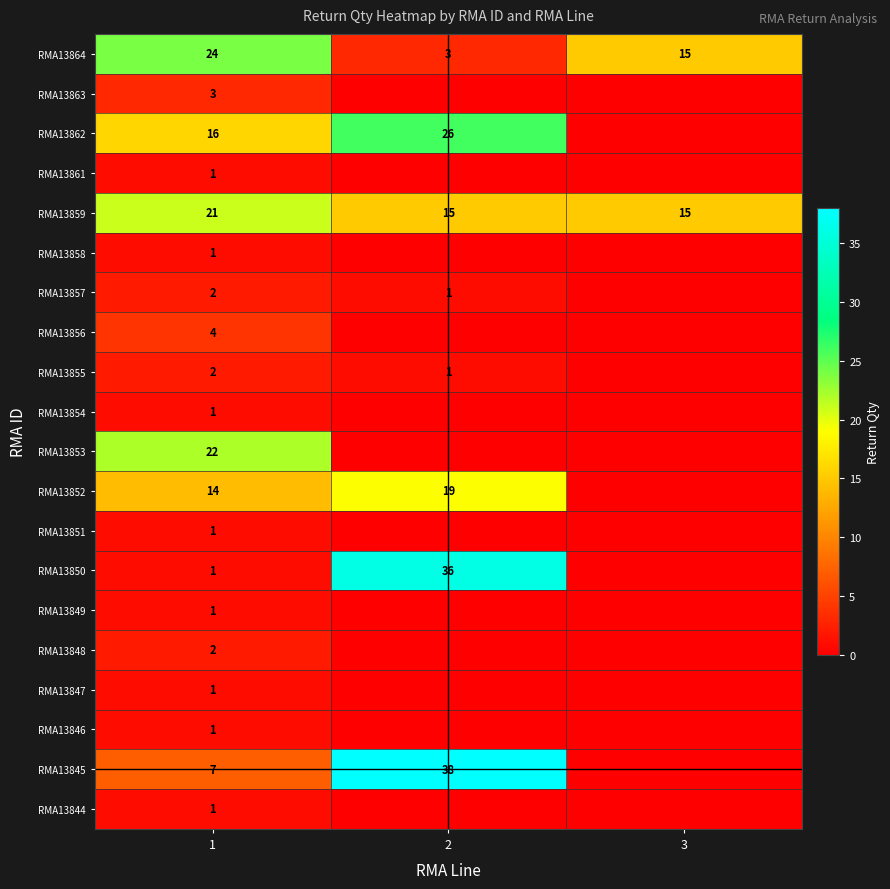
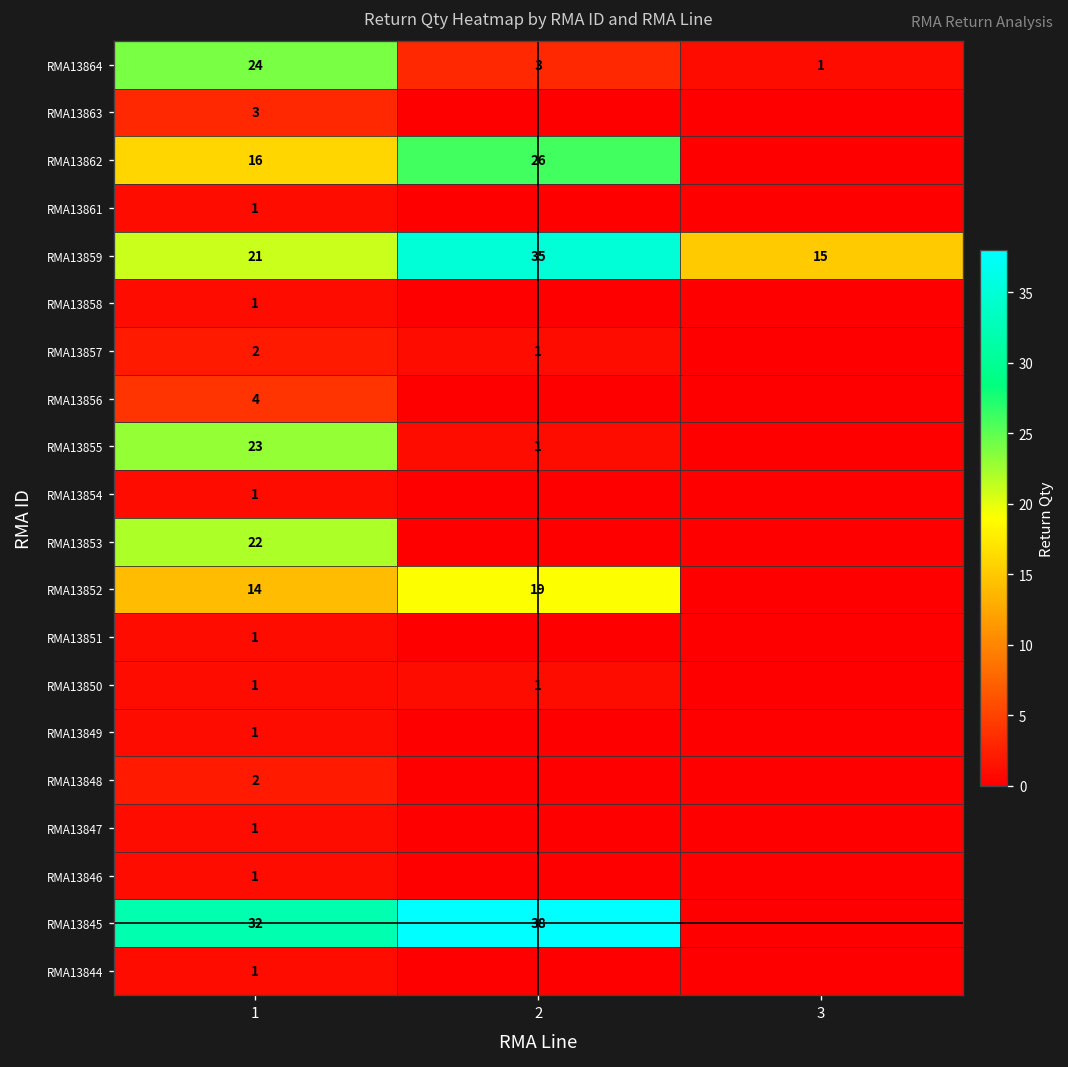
  {
    "RMA13864": {
      "1": 24,
      "2": 3,
-     "3": 15
+     "3": 1
    },
    "RMA13863": {
      "1": 3
    },
    "RMA13862": {
      "1": 16,
      "2": 26
    },
    "RMA13861": {
      "1": 1
    },
    "RMA13859": {
      "1": 21,
-     "2": 15,
+     "2": 35,
      "3": 15
    },
    "RMA13858": {
      "1": 1
    },
    "RMA13857": {
      "1": 2,
      "2": 1
    },
    "RMA13856": {
      "1": 4
    },
    "RMA13855": {
-     "1": 2,
+     "1": 23,
      "2": 1
    },
    "RMA13854": {
      "1": 1
    },
    "RMA13853": {
      "1": 22
    },
    "RMA13852": {
      "1": 14,
      "2": 19
    },
    "RMA13851": {
      "1": 1
    },
    "RMA13850": {
      "1": 1,
-     "2": 36
+     "2": 1
    },
    "RMA13849": {
      "1": 1
    },
    "RMA13848": {
      "1": 2
    },
    "RMA13847": {
      "1": 1
    },
    "RMA13846": {
      "1": 1
    },
    "RMA13845": {
-     "1": 7,
+     "1": 32,
      "2": 38
    },
    "RMA13844": {
      "1": 1
    }
  }
